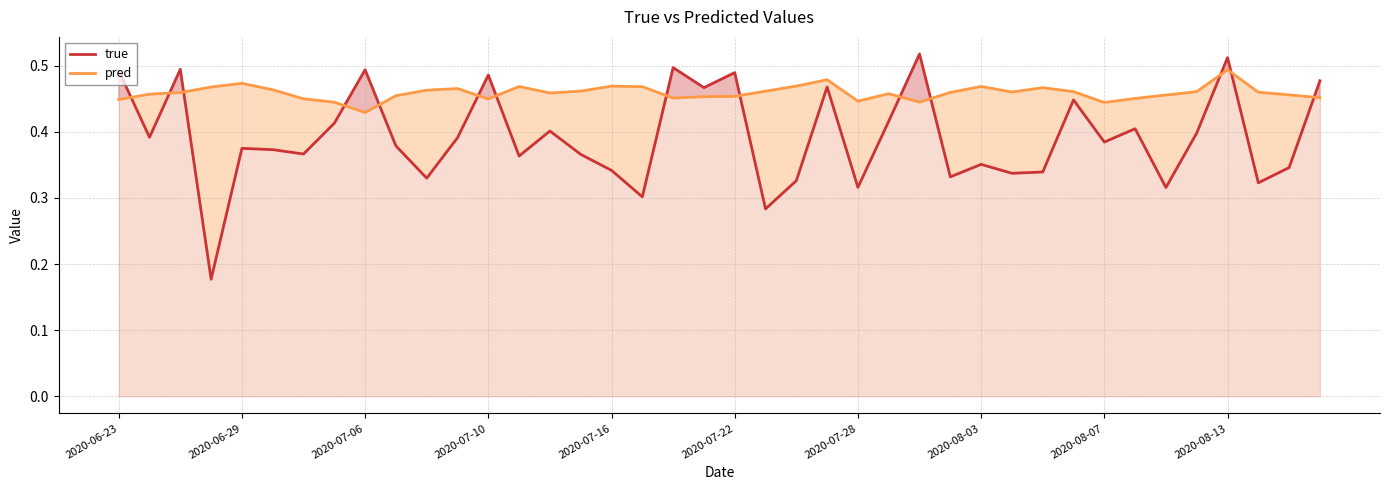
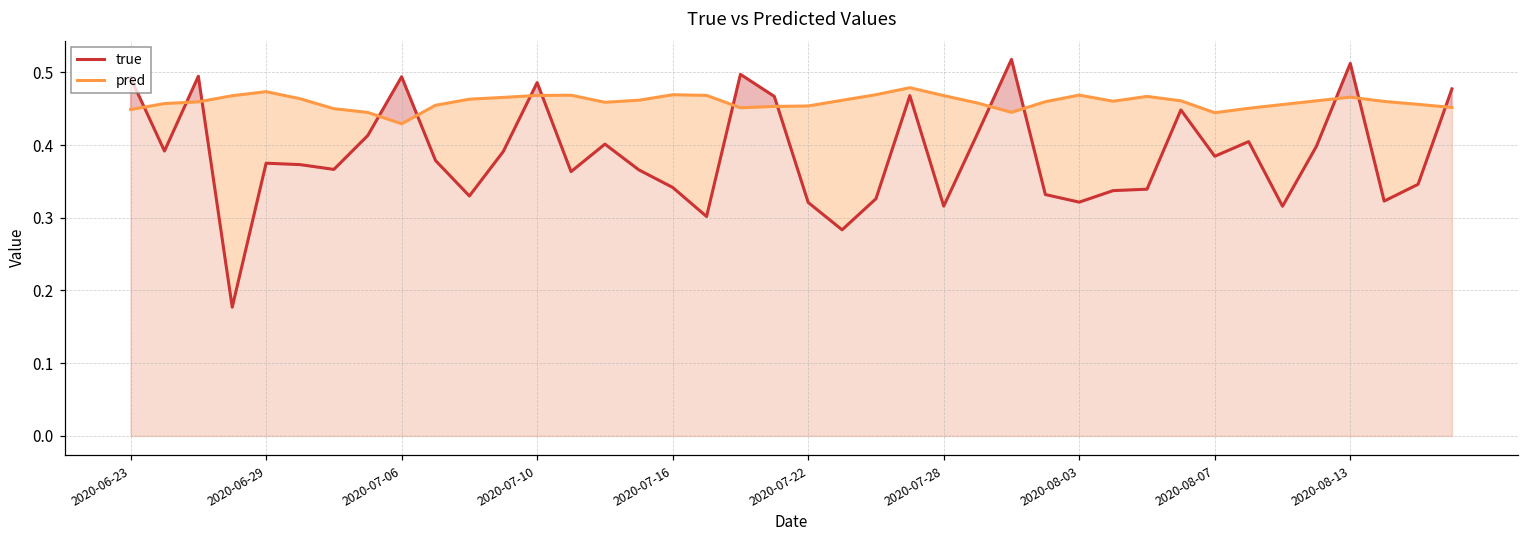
  {
    "true": {
      "2020-06-29": 0.38,
      "2020-07-06": 0.49,
      "2020-07-10": 0.49,
      "2020-07-16": 0.34,
-     "2020-07-22": 0.49,
+     "2020-07-22": 0.32,
      "2020-07-28": 0.32,
-     "2020-08-03": 0.35,
+     "2020-08-03": 0.32,
      "2020-08-07": 0.38,
      "2020-08-13": 0.51
    },
    "pred": {
      "2020-06-23": 0.45,
      "2020-06-29": 0.47,
      "2020-07-06": 0.43,
-     "2020-07-10": 0.45,
+     "2020-07-10": 0.47,
      "2020-07-16": 0.47,
      "2020-07-22": 0.45,
-     "2020-07-28": 0.45,
+     "2020-07-28": 0.47,
      "2020-08-03": 0.47,
      "2020-08-07": 0.44,
-     "2020-08-13": 0.49
+     "2020-08-13": 0.47
    }
  }
